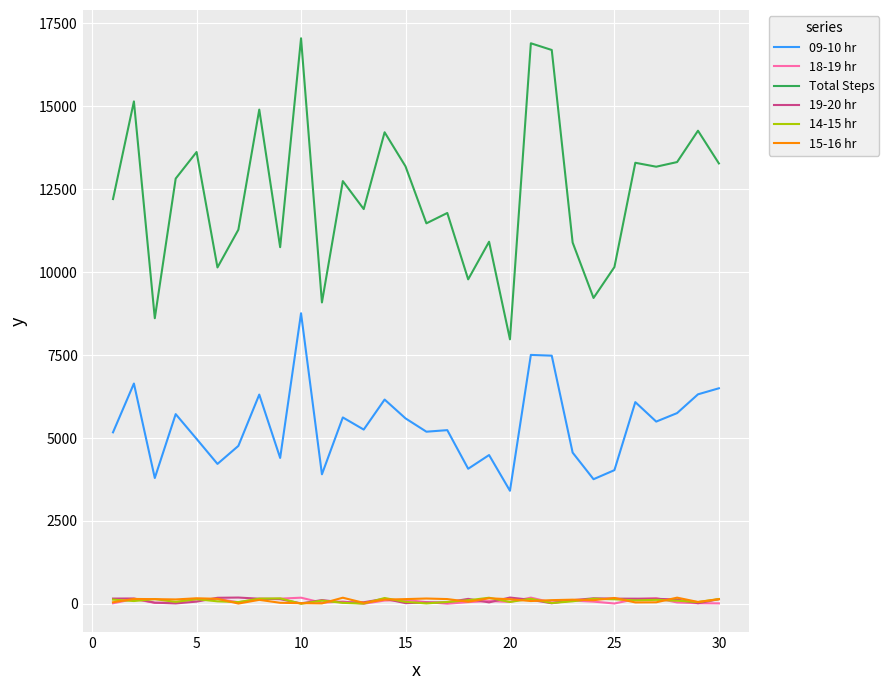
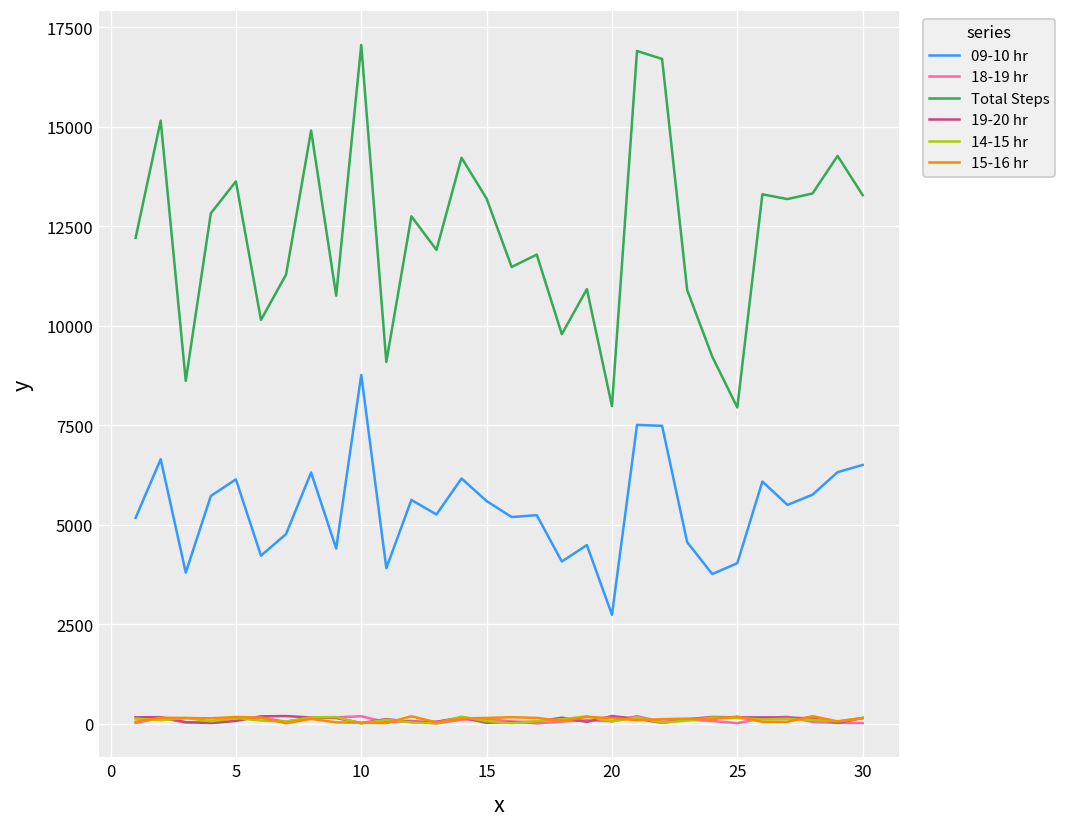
  {
    "09-10 hr": {
-     "5": 5000,
+     "5": 6100,
      "10": 8800,
      "15": 5600,
-     "20": 3400,
+     "20": 2700,
      "25": 4000,
      "30": 6500
    },
    "18-19 hr": {
      "10": 200,
      "25": 0,
      "30": 0
    },
    "Total Steps": {
      "5": 13600,
      "10": 17100,
      "15": 13200,
      "20": 8000,
-     "25": 10200,
+     "25": 7900,
      "30": 13300
    }
  }
